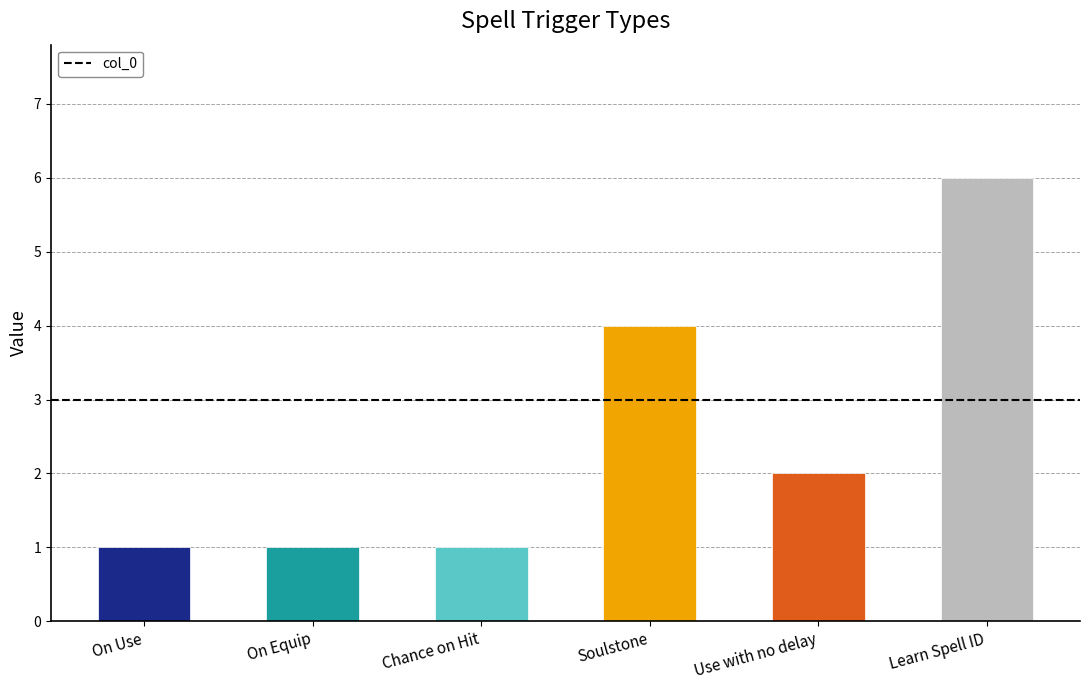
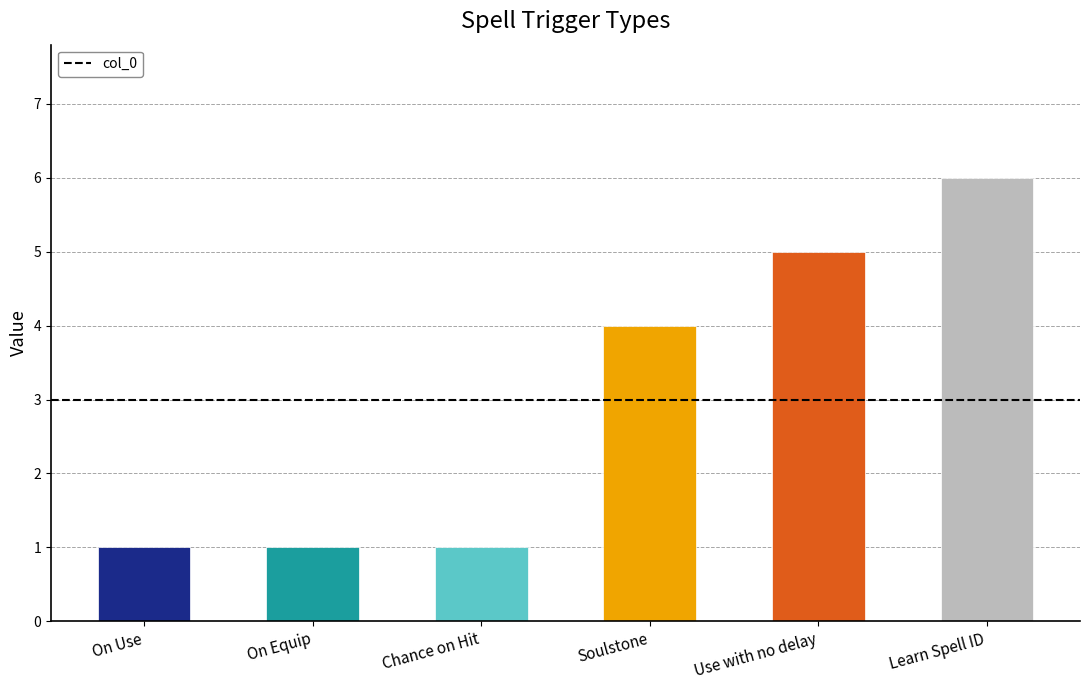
  {
    "On Use": 1,
    "On Equip": 1,
    "Chance on Hit": 1,
    "Soulstone": 4,
-   "Use with no delay": 2,
+   "Use with no delay": 5,
    "Learn Spell ID": 6
  }
